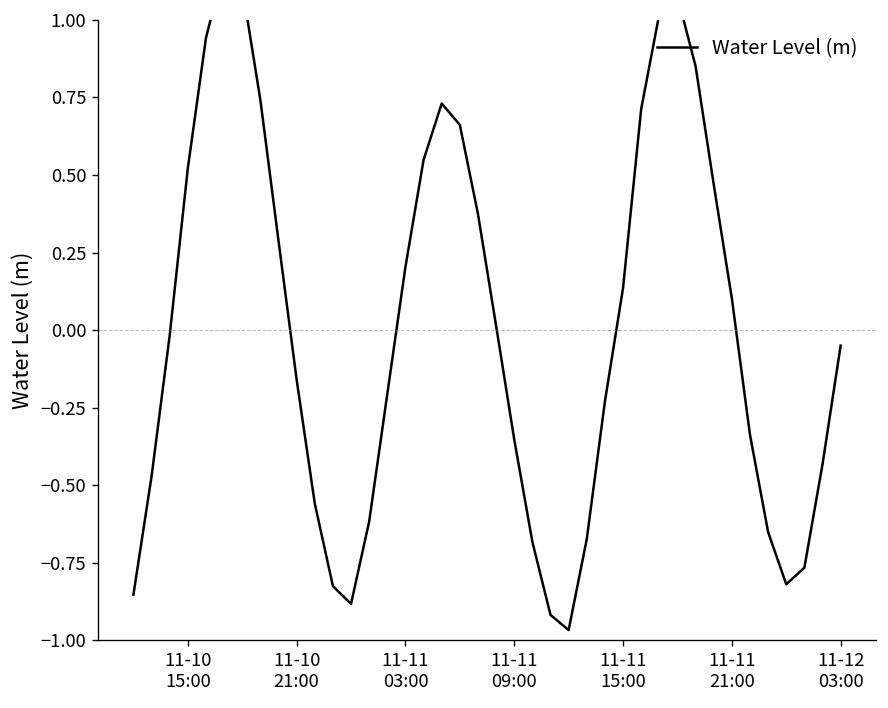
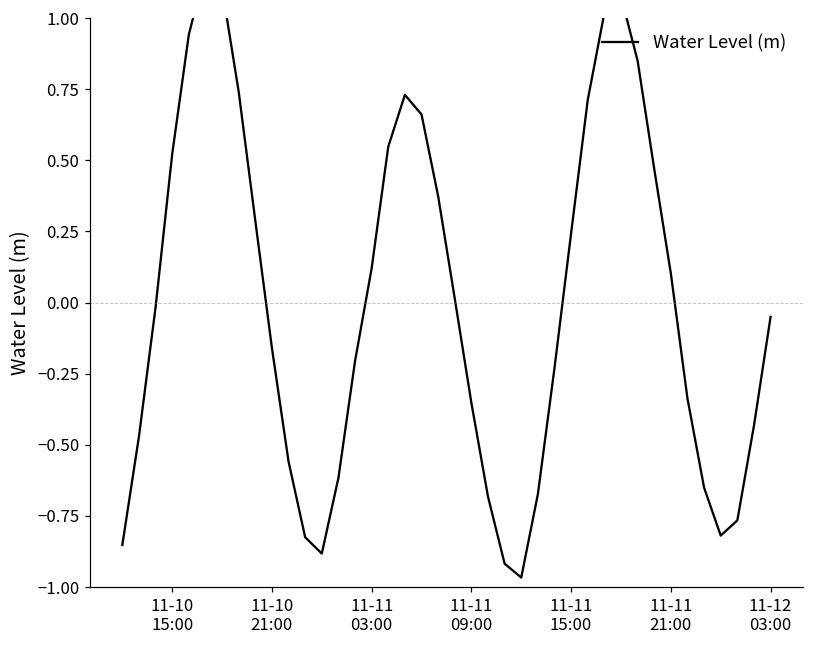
  {
    "11-10 15:00": 0.52,
    "11-10 21:00": -0.16,
-   "11-11 03:00": 0.20,
+   "11-11 03:00": 0.12,
    "11-11 09:00": -0.35,
-   "11-11 15:00": 0.14,
+   "11-11 15:00": 0.24,
    "11-11 21:00": 0.10,
    "11-12 03:00": -0.05
  }
